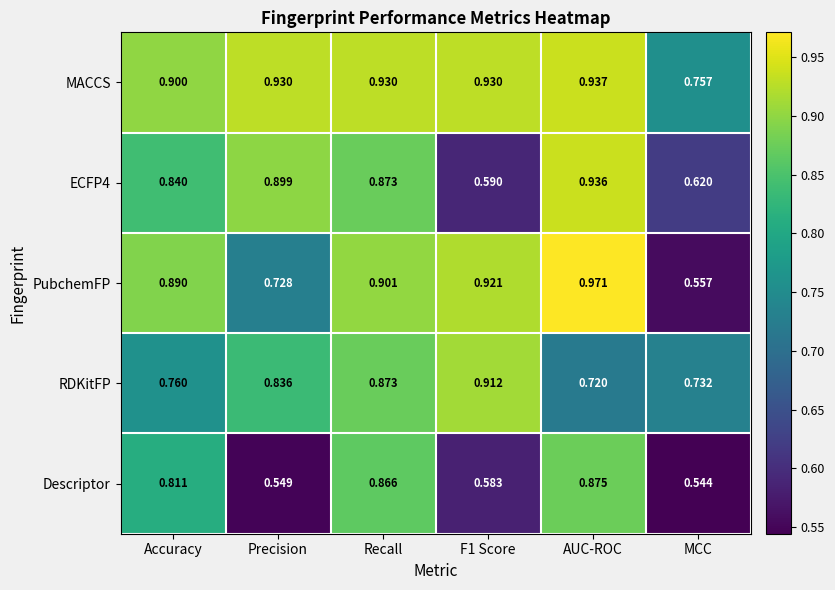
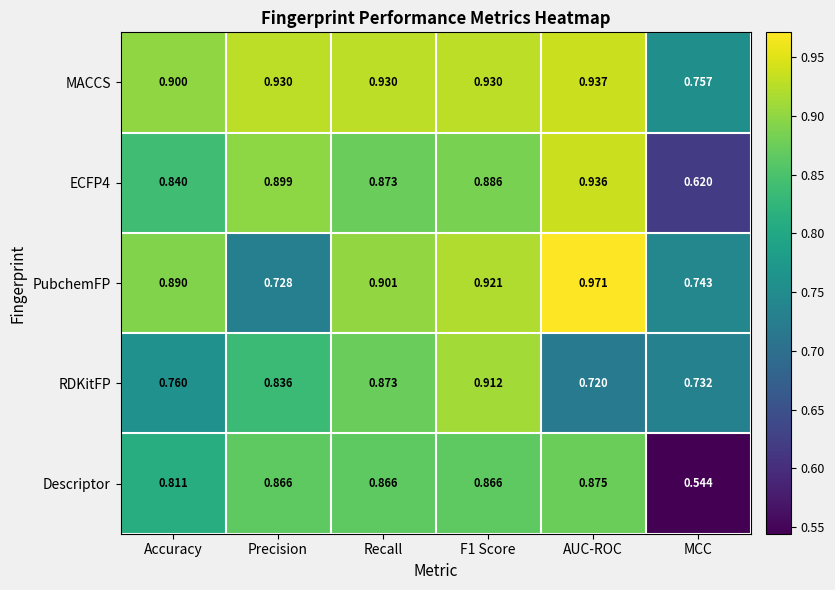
  {
    "MACCS": {
      "Accuracy": 0.900,
      "Precision": 0.930,
      "Recall": 0.930,
      "F1 Score": 0.930,
      "AUC-ROC": 0.937,
      "MCC": 0.757
    },
    "ECFP4": {
      "Accuracy": 0.840,
      "Precision": 0.899,
      "Recall": 0.873,
-     "F1 Score": 0.590,
+     "F1 Score": 0.886,
      "AUC-ROC": 0.936,
      "MCC": 0.620
    },
    "PubchemFP": {
      "Accuracy": 0.890,
      "Precision": 0.728,
      "Recall": 0.901,
      "F1 Score": 0.921,
      "AUC-ROC": 0.971,
-     "MCC": 0.557
+     "MCC": 0.743
    },
    "RDKitFP": {
      "Accuracy": 0.760,
      "Precision": 0.836,
      "Recall": 0.873,
      "F1 Score": 0.912,
      "AUC-ROC": 0.720,
      "MCC": 0.732
    },
    "Descriptor": {
      "Accuracy": 0.811,
-     "Precision": 0.549,
+     "Precision": 0.866,
      "Recall": 0.866,
-     "F1 Score": 0.583,
+     "F1 Score": 0.866,
      "AUC-ROC": 0.875,
      "MCC": 0.544
    }
  }
